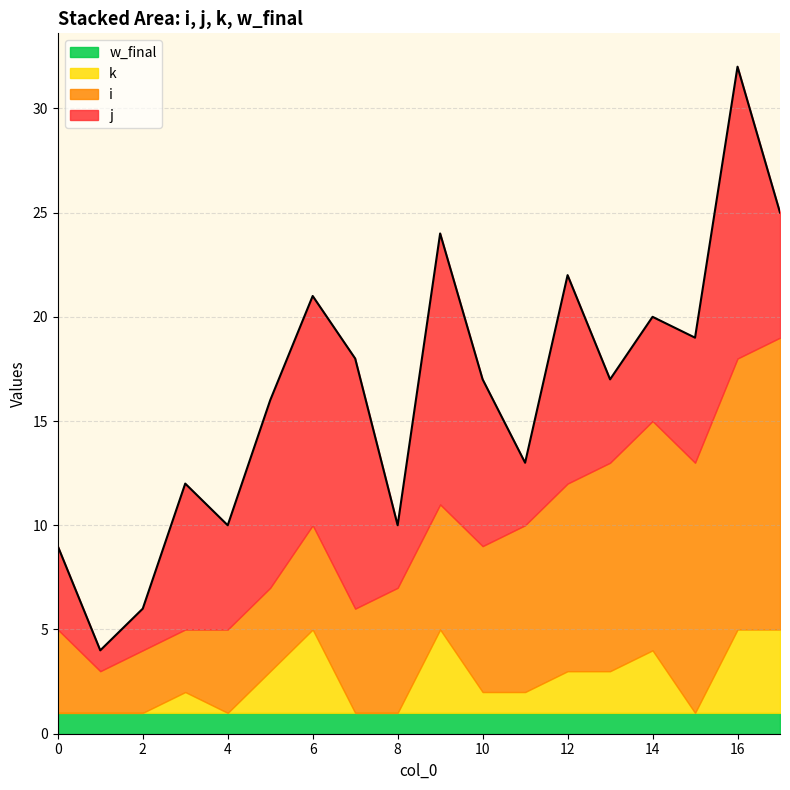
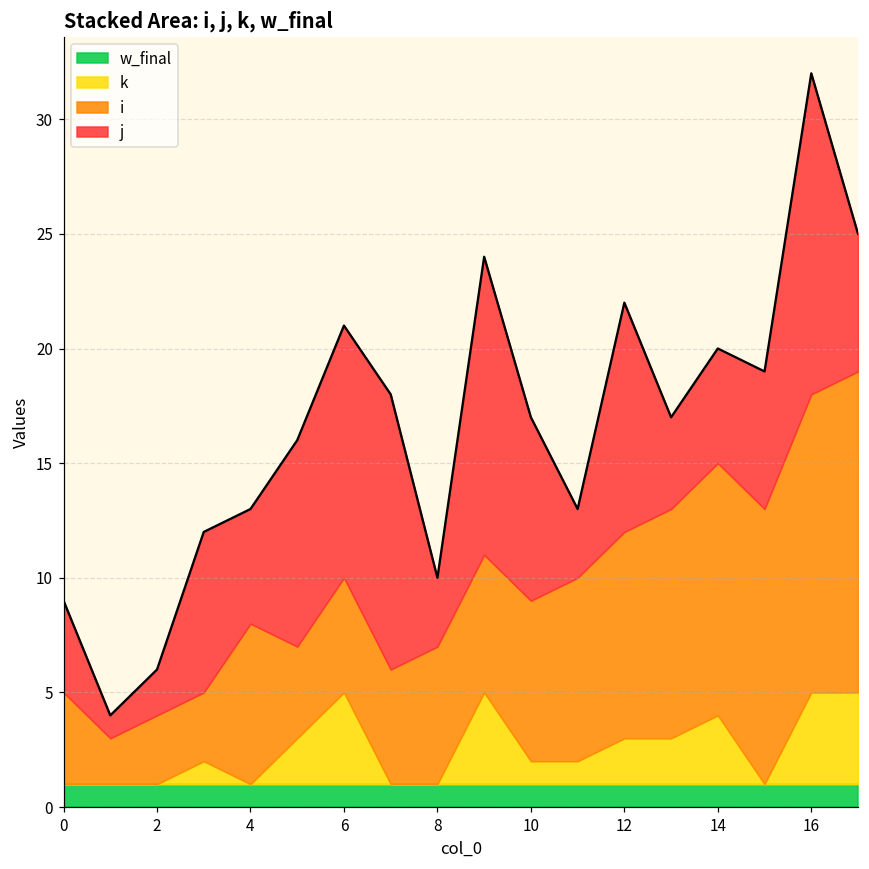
  {
    "w_final": {
      "6": 1,
      "10": 1,
      "12": 1,
      "14": 1,
      "16": 1
    },
    "i": {
      "0": 4,
      "2": 3,
-     "4": 4,
+     "4": 7,
      "6": 5,
      "8": 6,
      "10": 7,
      "12": 9,
      "14": 11,
      "16": 13
    },
    "j": {
      "0": 4,
      "2": 2,
      "4": 5,
      "6": 11,
      "8": 3,
      "10": 8,
      "12": 10,
      "14": 5,
      "16": 14
    }
  }
